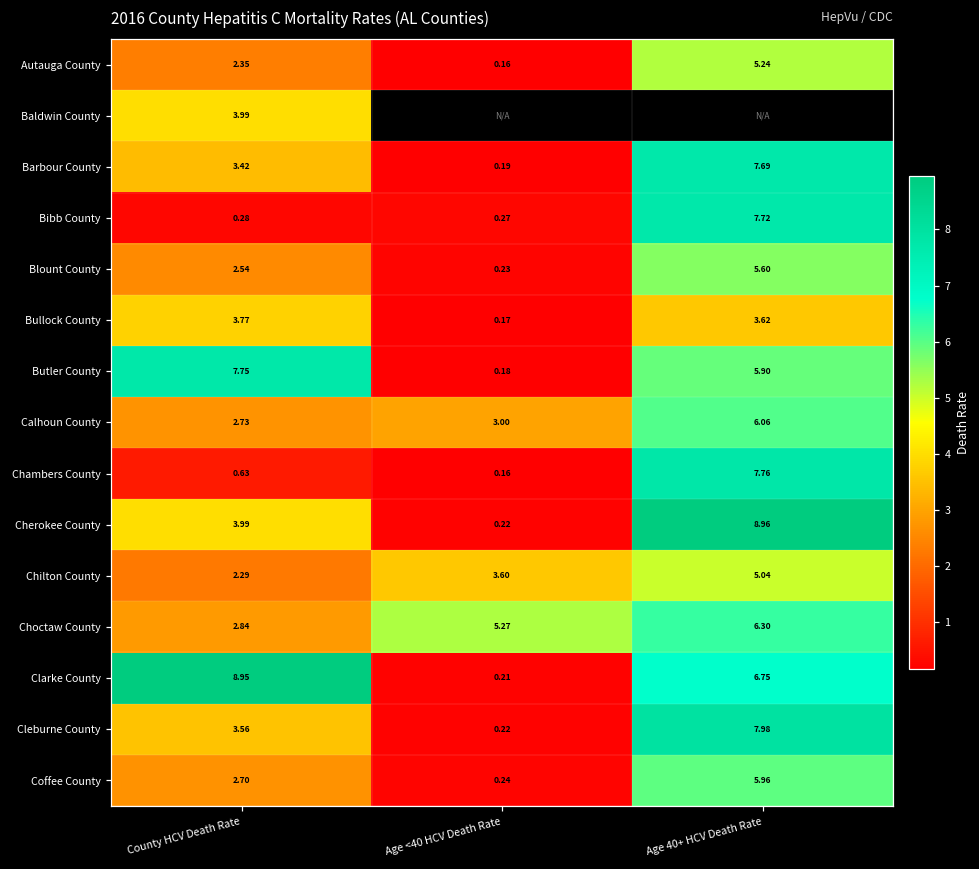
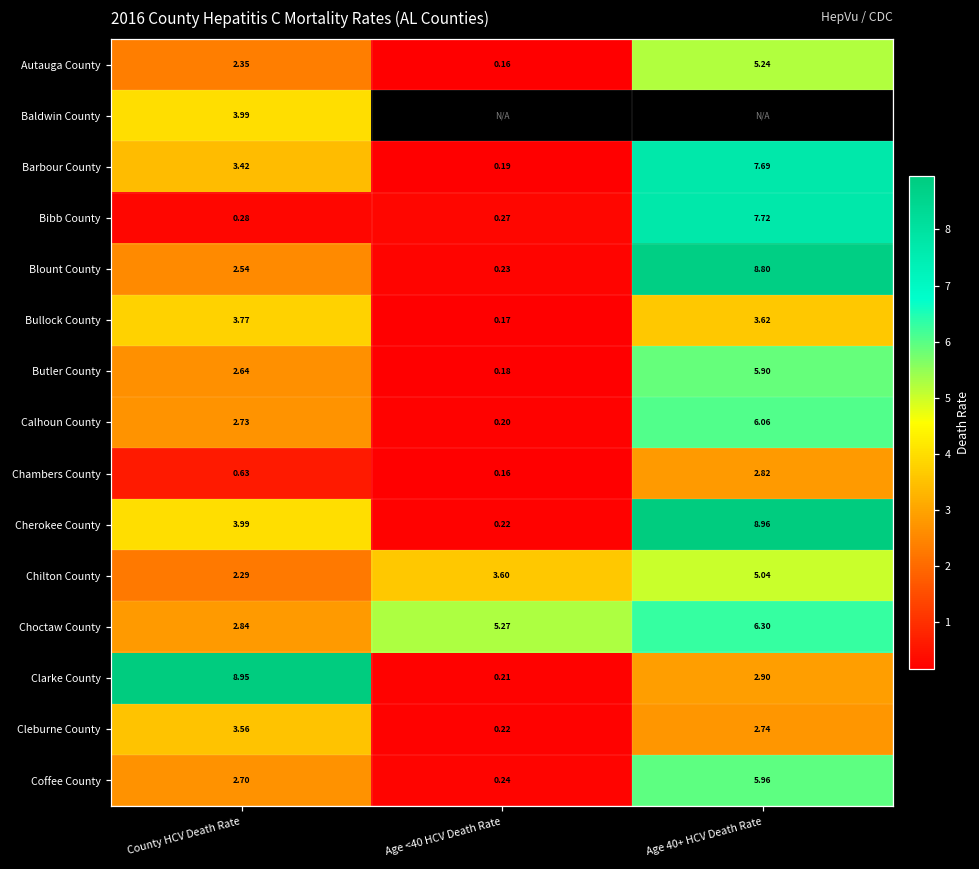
  {
    "Autauga County": {
      "County HCV Death Rate": 2.35,
      "Age <40 HCV Death Rate": 0.16,
      "Age 40+ HCV Death Rate": 5.24
    },
    "Baldwin County": {
      "County HCV Death Rate": 3.99
    },
    "Barbour County": {
      "County HCV Death Rate": 3.42,
      "Age <40 HCV Death Rate": 0.19,
      "Age 40+ HCV Death Rate": 7.69
    },
    "Bibb County": {
      "County HCV Death Rate": 0.28,
      "Age <40 HCV Death Rate": 0.27,
      "Age 40+ HCV Death Rate": 7.72
    },
    "Blount County": {
      "County HCV Death Rate": 2.54,
      "Age <40 HCV Death Rate": 0.23,
-     "Age 40+ HCV Death Rate": 5.60
+     "Age 40+ HCV Death Rate": 8.80
    },
    "Bullock County": {
      "County HCV Death Rate": 3.77,
      "Age <40 HCV Death Rate": 0.17,
      "Age 40+ HCV Death Rate": 3.62
    },
    "Butler County": {
-     "County HCV Death Rate": 7.75,
+     "County HCV Death Rate": 2.64,
      "Age <40 HCV Death Rate": 0.18,
      "Age 40+ HCV Death Rate": 5.90
    },
    "Calhoun County": {
      "County HCV Death Rate": 2.73,
-     "Age <40 HCV Death Rate": 3.00,
+     "Age <40 HCV Death Rate": 0.20,
      "Age 40+ HCV Death Rate": 6.06
    },
    "Chambers County": {
      "County HCV Death Rate": 0.63,
      "Age <40 HCV Death Rate": 0.16,
-     "Age 40+ HCV Death Rate": 7.76
+     "Age 40+ HCV Death Rate": 2.82
    },
    "Cherokee County": {
      "County HCV Death Rate": 3.99,
      "Age <40 HCV Death Rate": 0.22,
      "Age 40+ HCV Death Rate": 8.96
    },
    "Chilton County": {
      "County HCV Death Rate": 2.29,
      "Age <40 HCV Death Rate": 3.60,
      "Age 40+ HCV Death Rate": 5.04
    },
    "Choctaw County": {
      "County HCV Death Rate": 2.84,
      "Age <40 HCV Death Rate": 5.27,
      "Age 40+ HCV Death Rate": 6.30
    },
    "Clarke County": {
      "County HCV Death Rate": 8.95,
      "Age <40 HCV Death Rate": 0.21,
-     "Age 40+ HCV Death Rate": 6.75
+     "Age 40+ HCV Death Rate": 2.90
    },
    "Cleburne County": {
      "County HCV Death Rate": 3.56,
      "Age <40 HCV Death Rate": 0.22,
-     "Age 40+ HCV Death Rate": 7.98
+     "Age 40+ HCV Death Rate": 2.74
    },
    "Coffee County": {
      "County HCV Death Rate": 2.70,
      "Age <40 HCV Death Rate": 0.24,
      "Age 40+ HCV Death Rate": 5.96
    }
  }
